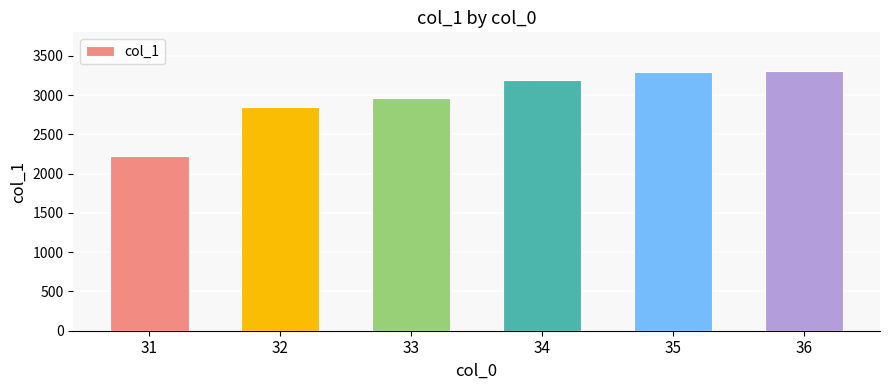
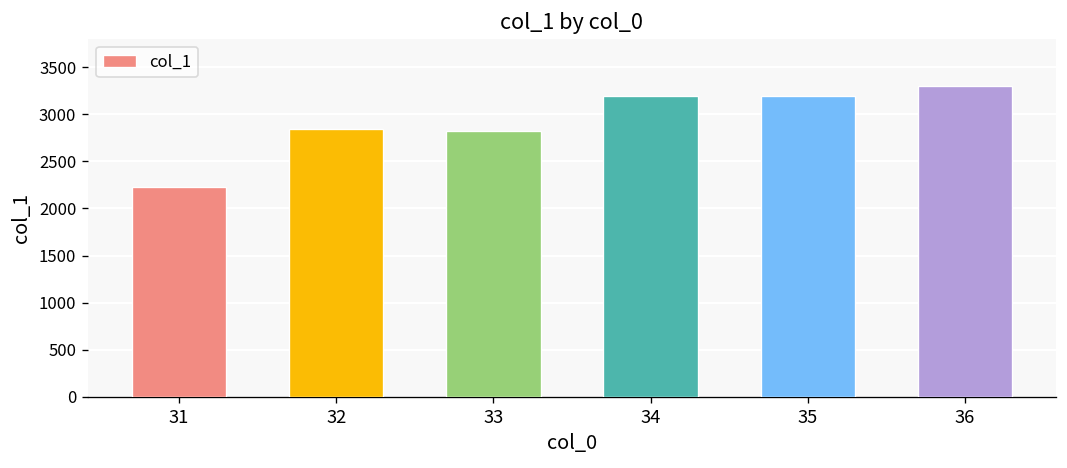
  {
    "31": 2200,
    "32": 2800,
-   "33": 3000,
+   "33": 2800,
    "34": 3200,
-   "35": 3300,
+   "35": 3200,
    "36": 3300
  }
